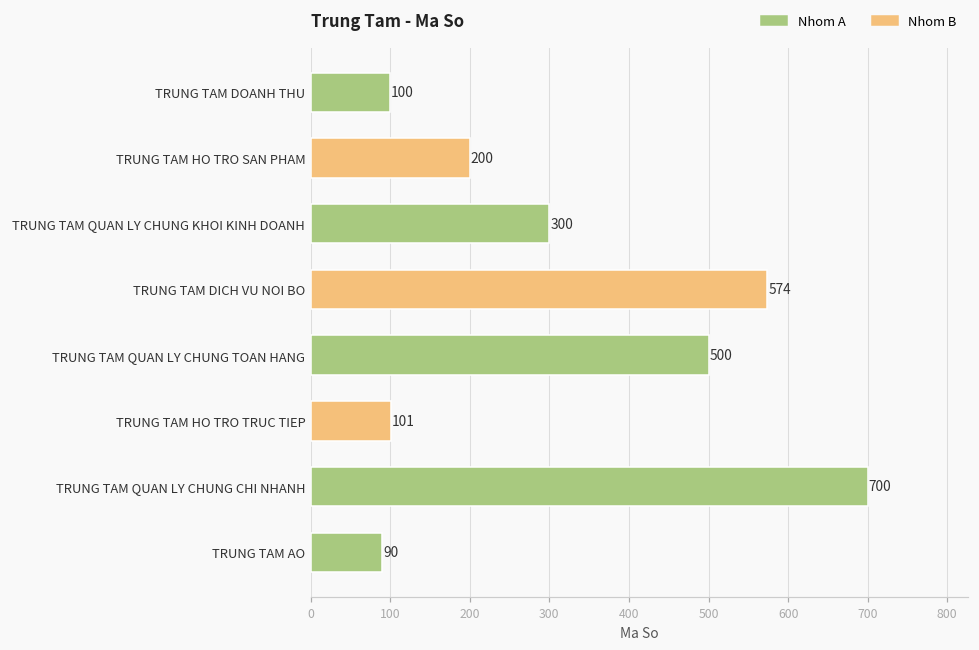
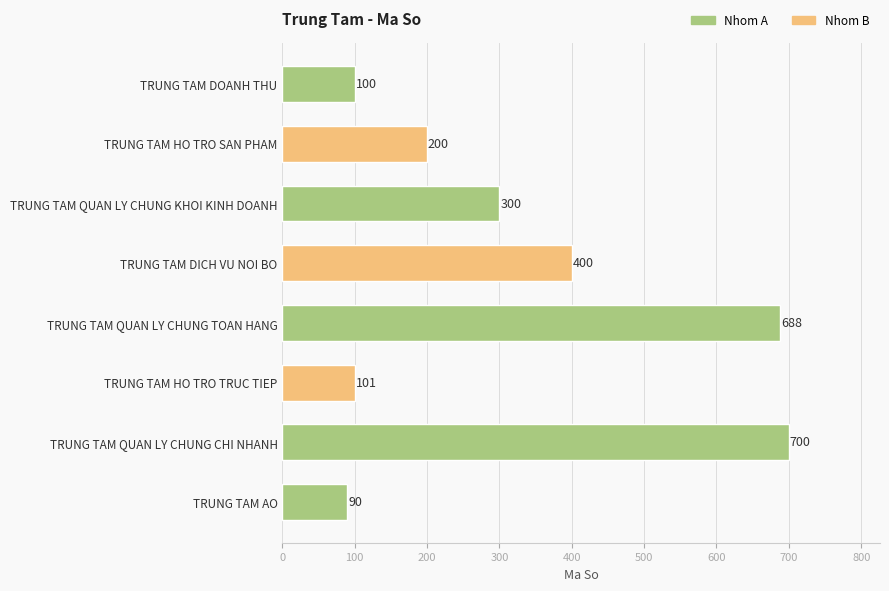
  {
    "TRUNG TAM DOANH THU": 100,
    "TRUNG TAM HO TRO SAN PHAM": 200,
    "TRUNG TAM QUAN LY CHUNG KHOI KINH DOANH": 300,
-   "TRUNG TAM DICH VU NOI BO": 574,
-   "TRUNG TAM QUAN LY CHUNG TOAN HANG": 500,
+   "TRUNG TAM DICH VU NOI BO": 400,
+   "TRUNG TAM QUAN LY CHUNG TOAN HANG": 688,
    "TRUNG TAM HO TRO TRUC TIEP": 101,
    "TRUNG TAM QUAN LY CHUNG CHI NHANH": 700,
    "TRUNG TAM AO": 90
  }
